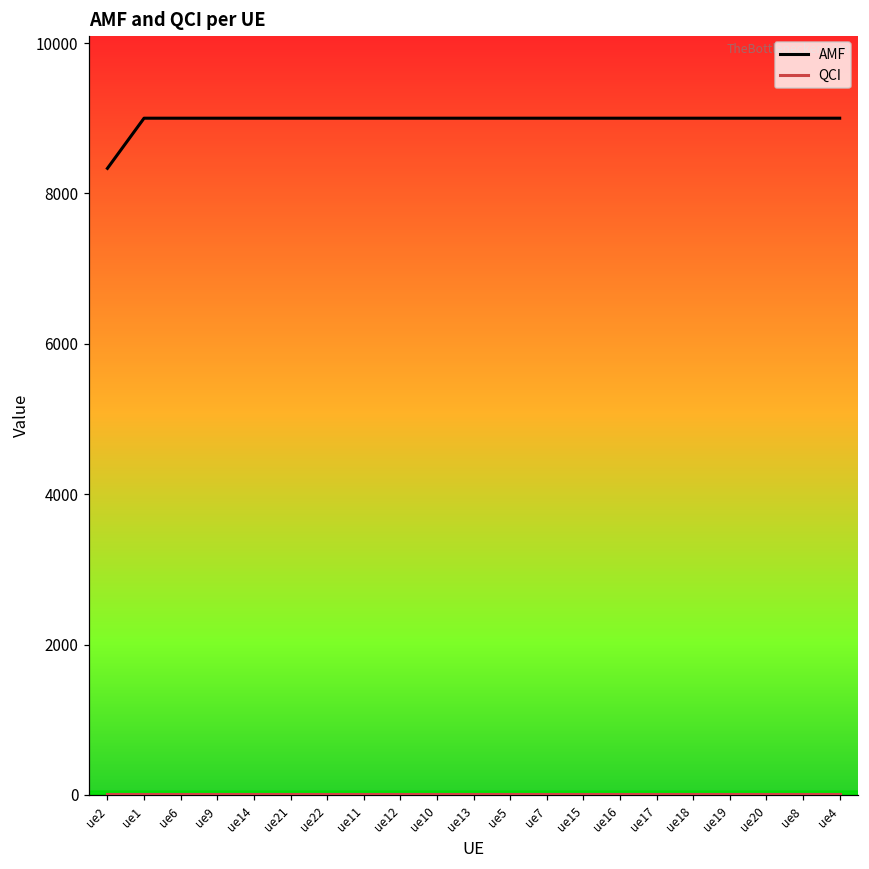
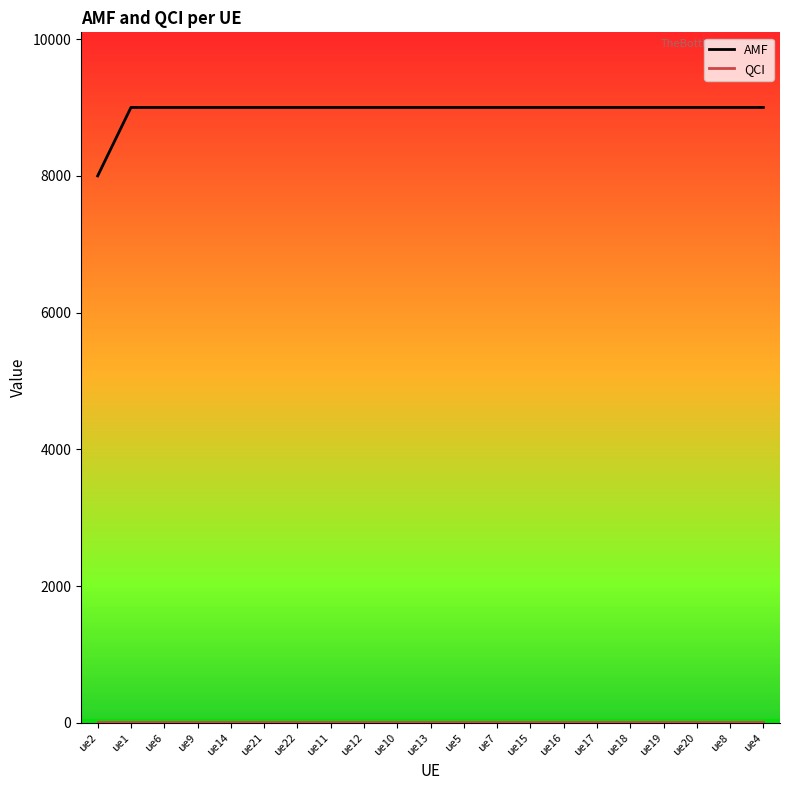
  {
    "AMF": {
-     "ue2": 8300,
+     "ue2": 8000,
      "ue1": 9000,
      "ue6": 9000,
      "ue9": 9000,
      "ue14": 9000,
      "ue21": 9000,
      "ue22": 9000,
      "ue11": 9000,
      "ue12": 9000,
      "ue10": 9000,
      "ue13": 9000,
      "ue5": 9000,
      "ue7": 9000,
      "ue15": 9000,
      "ue16": 9000,
      "ue17": 9000,
      "ue18": 9000,
      "ue19": 9000,
      "ue20": 9000,
      "ue8": 9000,
      "ue4": 9000
    }
  }
